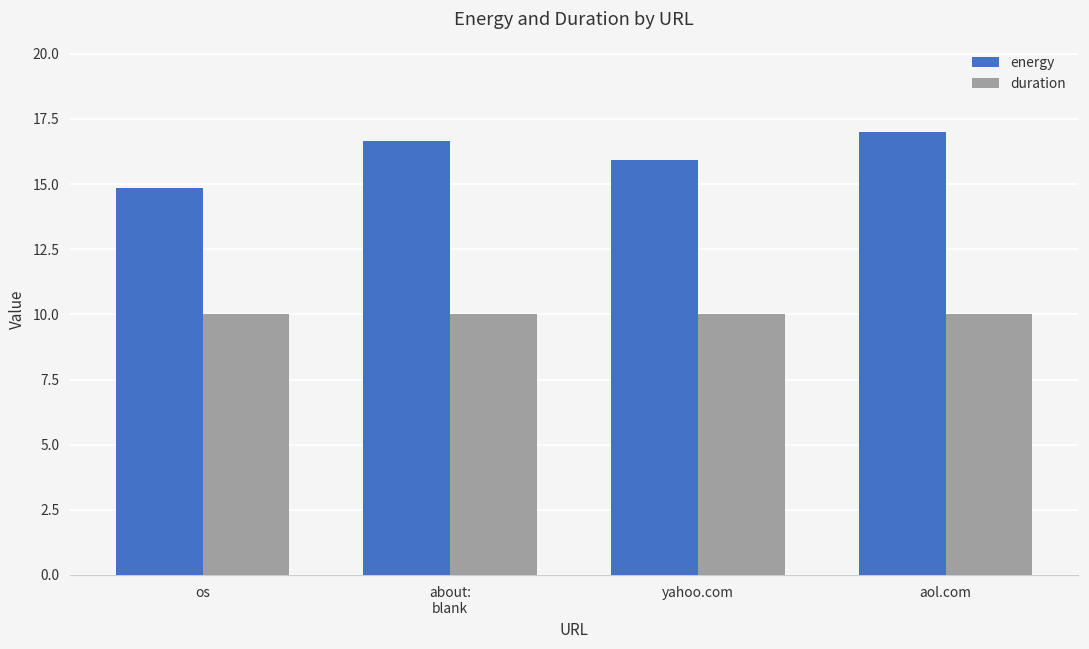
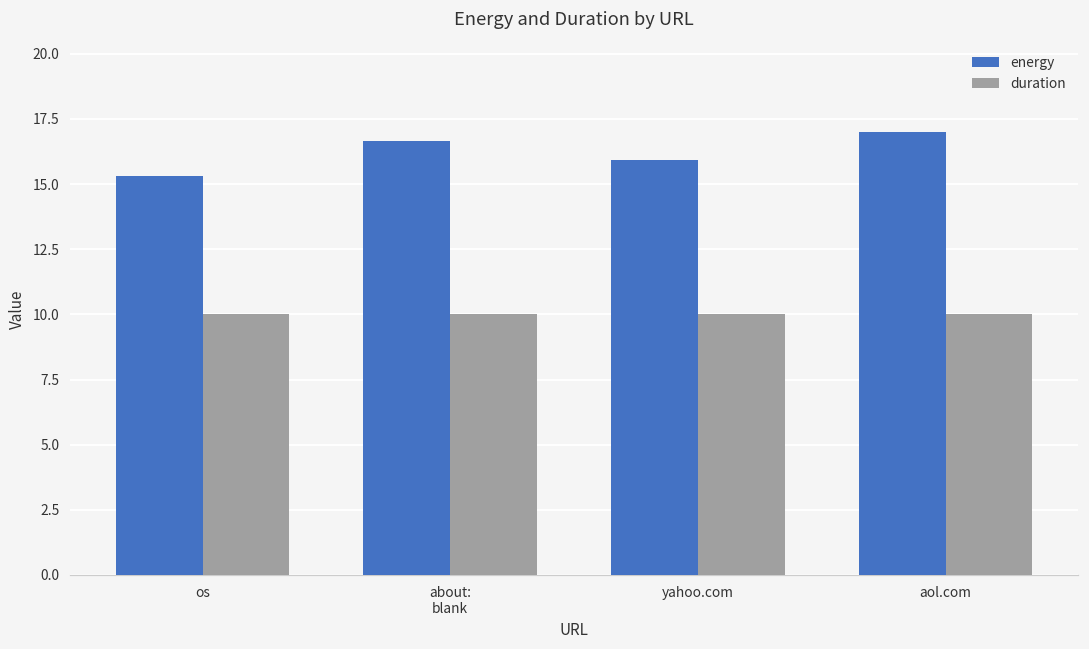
  {
    "energy": {
-     "os": 14.8,
+     "os": 15.3,
      "about: blank": 16.7,
      "yahoo.com": 15.9,
      "aol.com": 17.0
    },
    "duration": {
      "os": 10.0,
      "about: blank": 10.0,
      "yahoo.com": 10.0,
      "aol.com": 10.0
    }
  }
